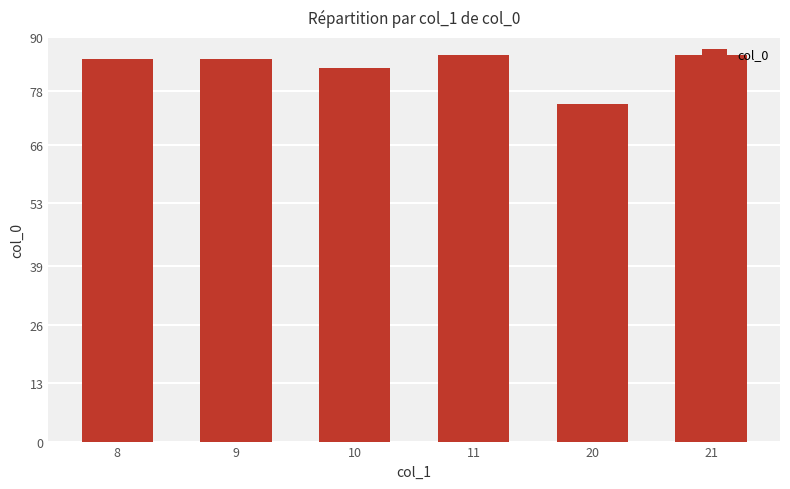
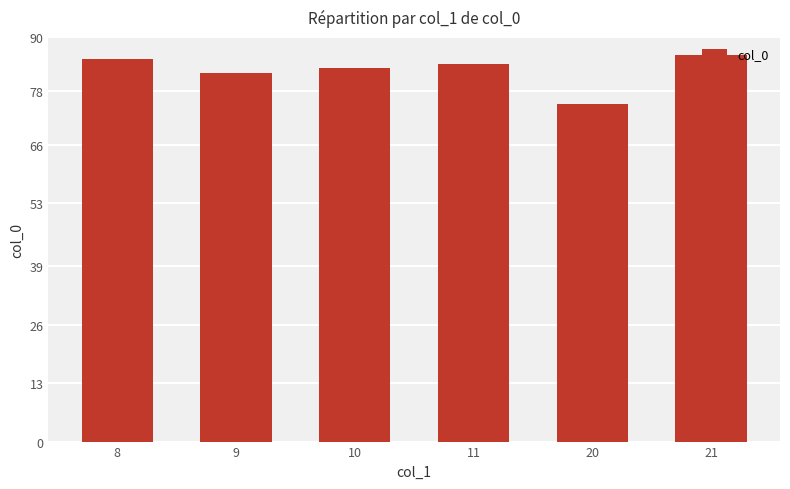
  {
    "8": 85,
-   "9": 85,
+   "9": 82,
    "10": 83,
-   "11": 86,
+   "11": 84,
    "20": 75,
    "21": 86
  }
